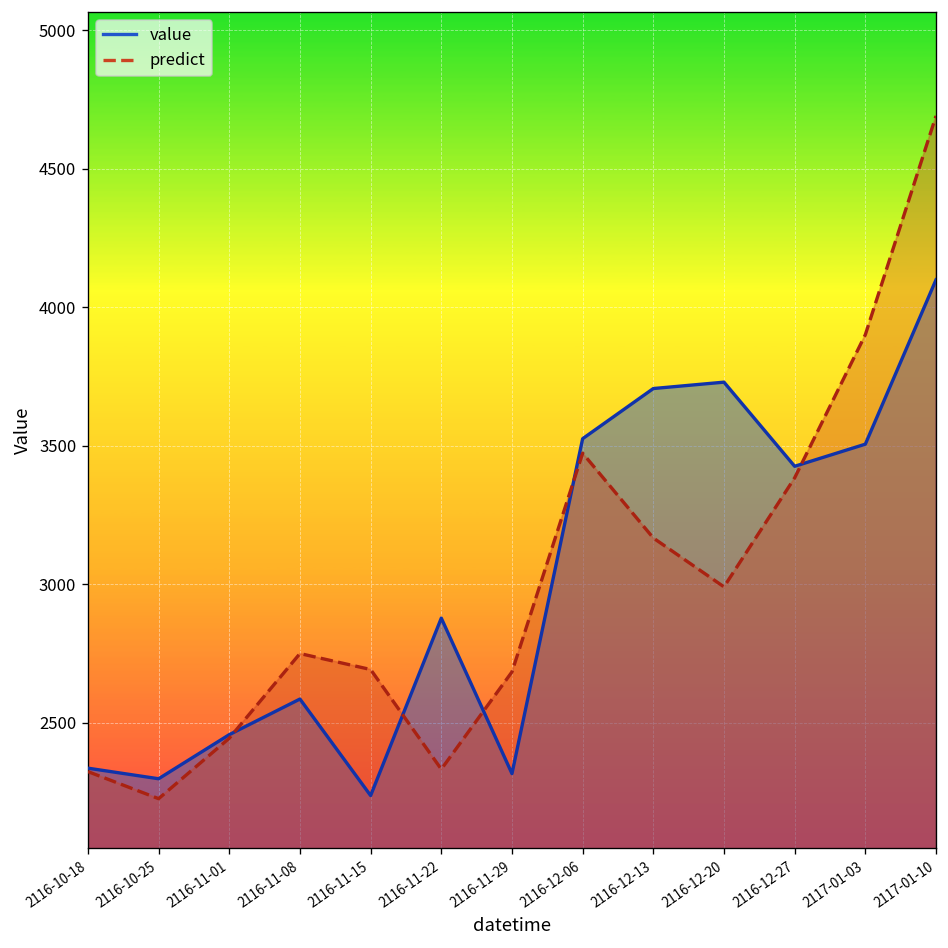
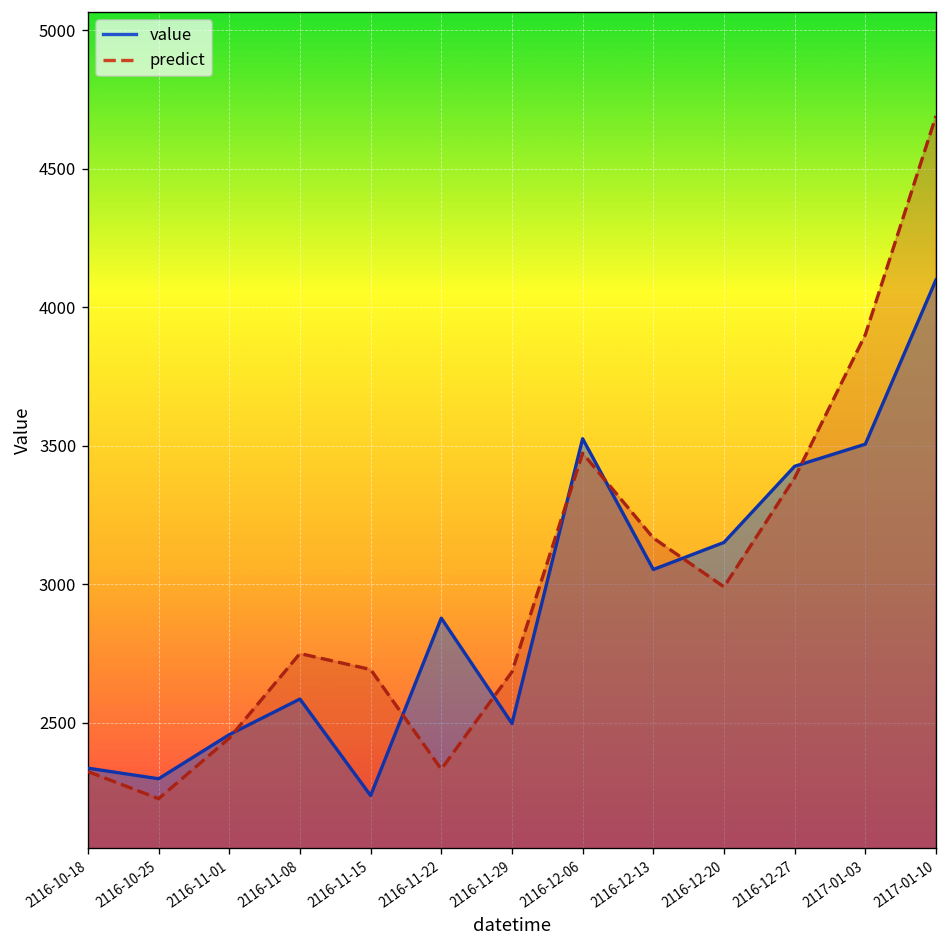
  {
    "value": {
      "2116-10-18": 2340,
      "2116-10-25": 2300,
      "2116-11-01": 2460,
      "2116-11-08": 2590,
      "2116-11-15": 2240,
      "2116-11-22": 2880,
-     "2116-11-29": 2320,
+     "2116-11-29": 2500,
      "2116-12-06": 3530,
-     "2116-12-13": 3710,
-     "2116-12-20": 3730,
+     "2116-12-13": 3050,
+     "2116-12-20": 3150,
      "2116-12-27": 3430,
      "2117-01-03": 3510,
      "2117-01-10": 4100
    },
    "predict": {
      "2116-10-18": 2320,
      "2116-10-25": 2230,
      "2116-11-01": 2440,
      "2116-11-08": 2750,
      "2116-11-15": 2690,
      "2116-11-22": 2330,
      "2116-11-29": 2680,
      "2116-12-06": 3470,
      "2116-12-13": 3170,
      "2116-12-20": 2990,
      "2116-12-27": 3380,
      "2117-01-03": 3900,
      "2117-01-10": 4690
    }
  }
